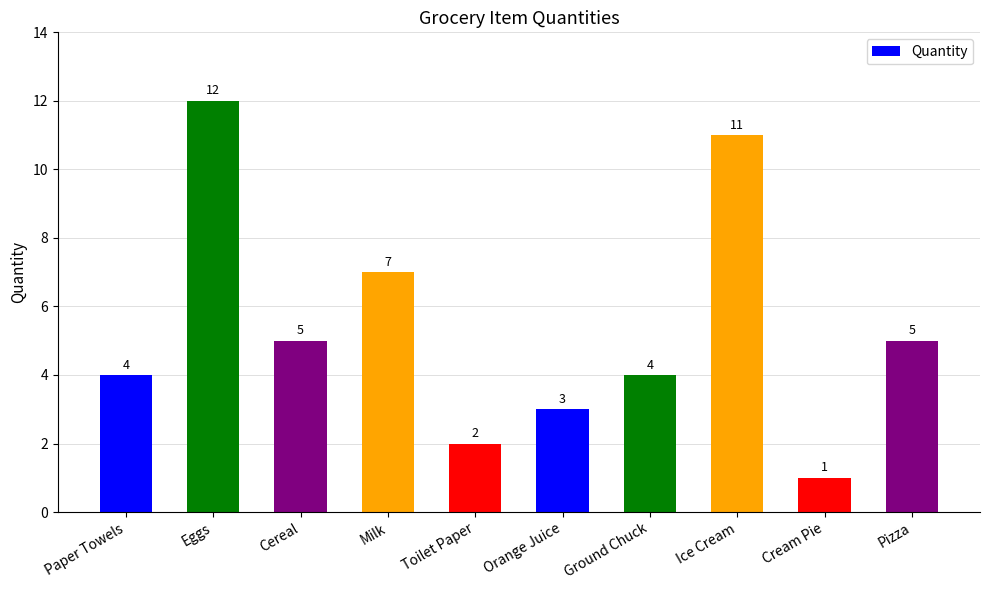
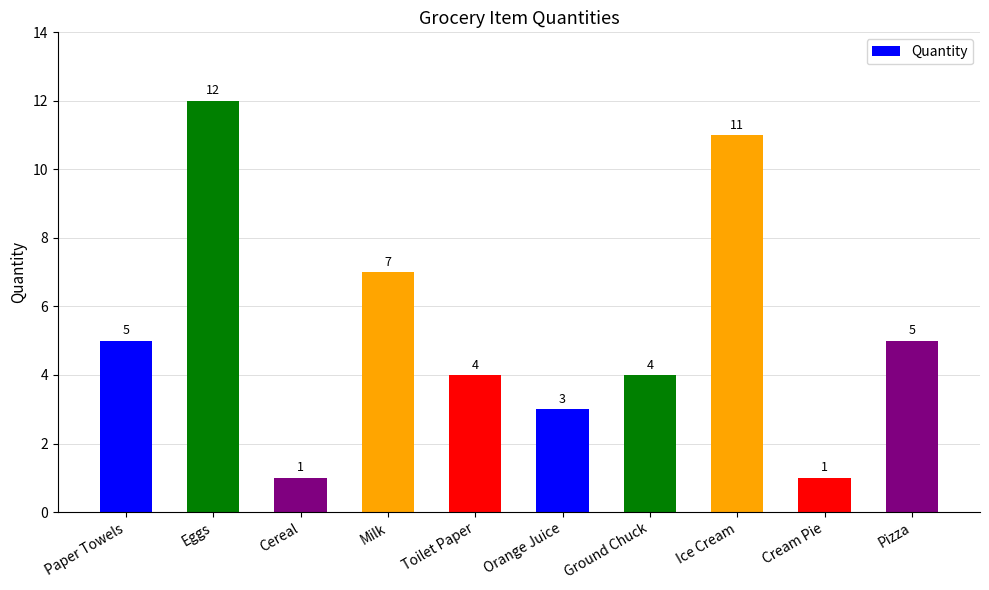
  {
-   "Paper Towels": 4,
+   "Paper Towels": 5,
    "Eggs": 12,
-   "Cereal": 5,
+   "Cereal": 1,
    "Milk": 7,
-   "Toilet Paper": 2,
+   "Toilet Paper": 4,
    "Orange Juice": 3,
    "Ground Chuck": 4,
    "Ice Cream": 11,
    "Cream Pie": 1,
    "Pizza": 5
  }
